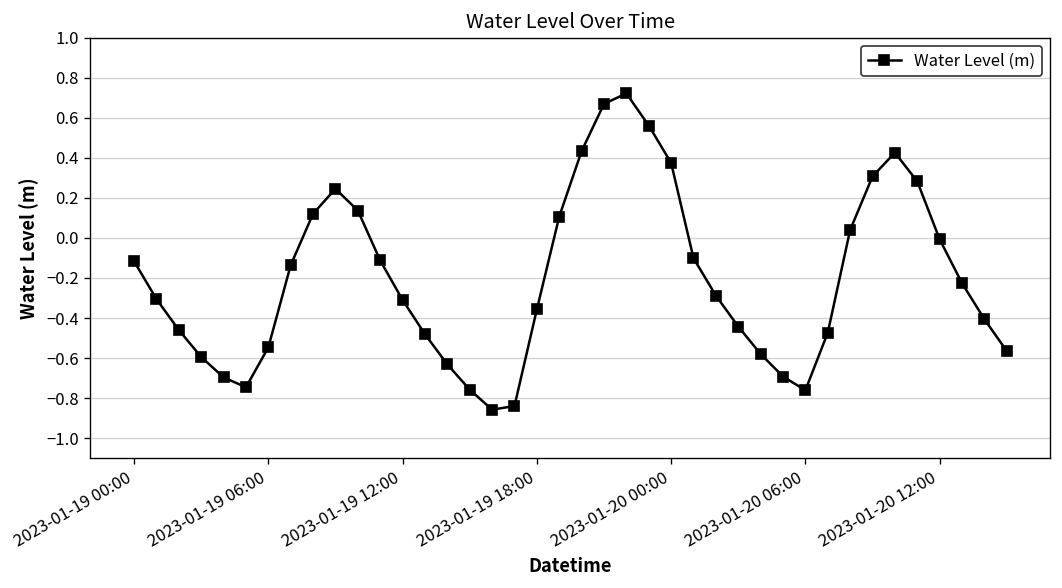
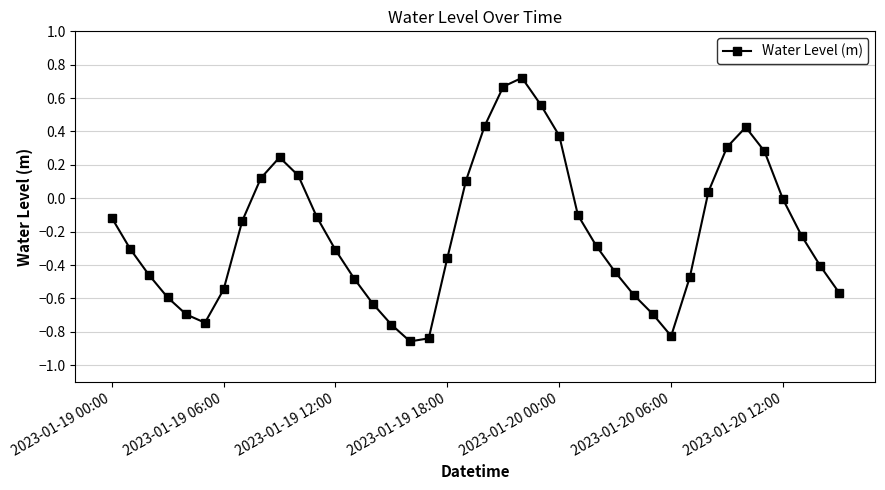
  {
    "2023-01-19 00:00": -0.12,
    "2023-01-19 06:00": -0.55,
    "2023-01-19 12:00": -0.31,
    "2023-01-19 18:00": -0.36,
    "2023-01-20 00:00": 0.37,
-   "2023-01-20 06:00": -0.76,
+   "2023-01-20 06:00": -0.83,
    "2023-01-20 12:00": -0.01
  }
